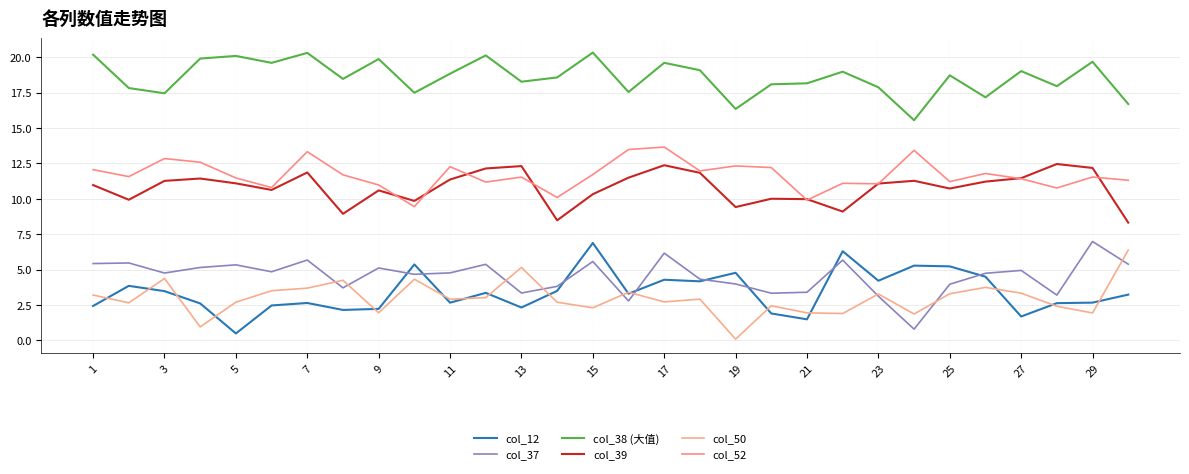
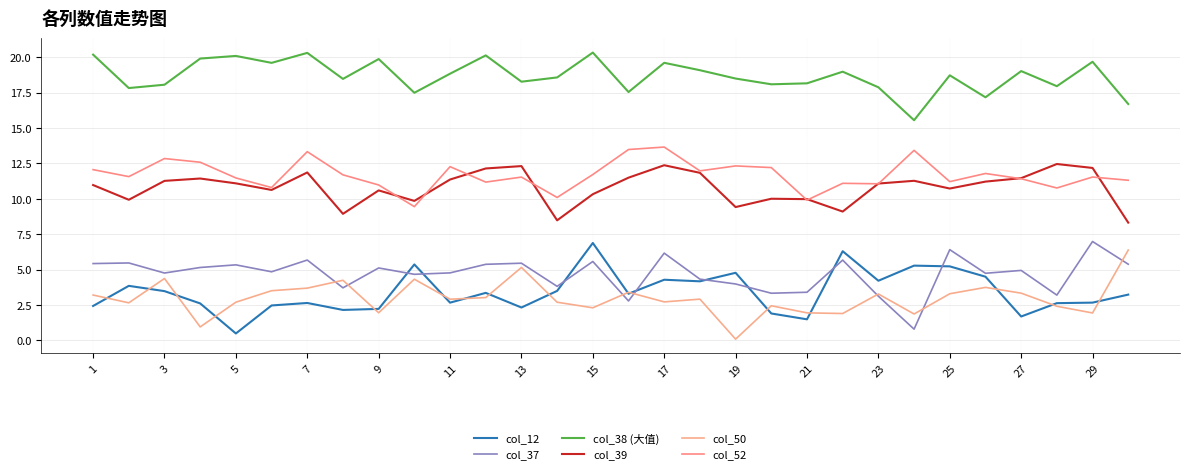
  {
    "col_12": {
      "1": 2.4,
      "3": 3.5,
      "5": 0.5,
      "7": 2.6,
      "9": 2.2,
      "11": 2.7,
      "13": 2.3,
      "15": 6.9,
      "17": 4.3,
      "19": 4.8,
      "21": 1.5,
      "23": 4.2,
      "25": 5.2,
      "27": 1.7,
      "29": 2.7
    },
    "col_37": {
      "1": 5.4,
      "3": 4.8,
      "5": 5.3,
      "7": 5.7,
      "9": 5.1,
      "11": 4.8,
-     "13": 3.3,
+     "13": 5.5,
      "15": 5.6,
      "17": 6.2,
      "19": 4.0,
      "21": 3.4,
-     "25": 4.0,
+     "25": 6.4,
      "27": 4.9,
      "29": 7.0
    },
    "col_38 (大值)": {
      "1": 20.2,
-     "3": 17.5,
+     "3": 18.1,
      "5": 20.1,
      "7": 20.3,
      "9": 19.9,
      "11": 18.8,
      "13": 18.3,
      "15": 20.3,
      "17": 19.6,
-     "19": 16.4,
+     "19": 18.5,
      "21": 18.2,
      "23": 17.9,
      "25": 18.7,
      "27": 19.0,
      "29": 19.7
    },
    "col_39": {
      "1": 11.0,
      "3": 11.3,
      "5": 11.1,
      "7": 11.9,
      "9": 10.6,
      "11": 11.4,
      "13": 12.3,
      "15": 10.3,
      "17": 12.4,
      "19": 9.4,
      "25": 10.7,
      "29": 12.2
    }
  }
